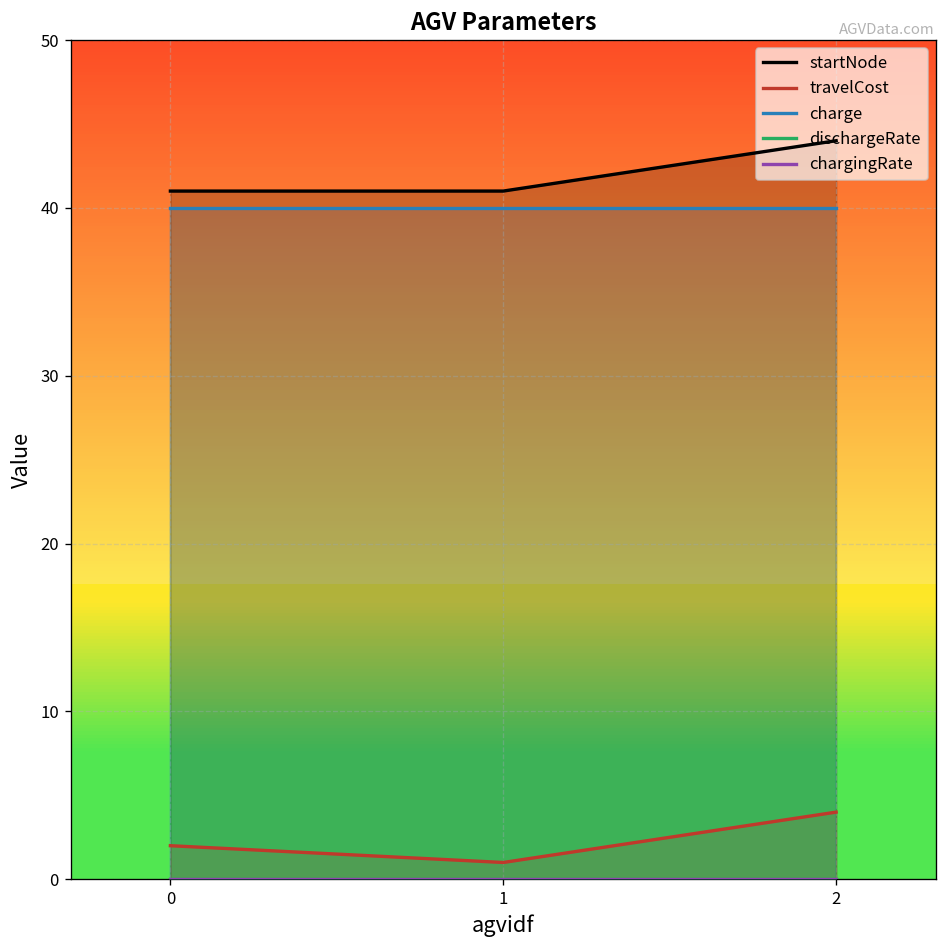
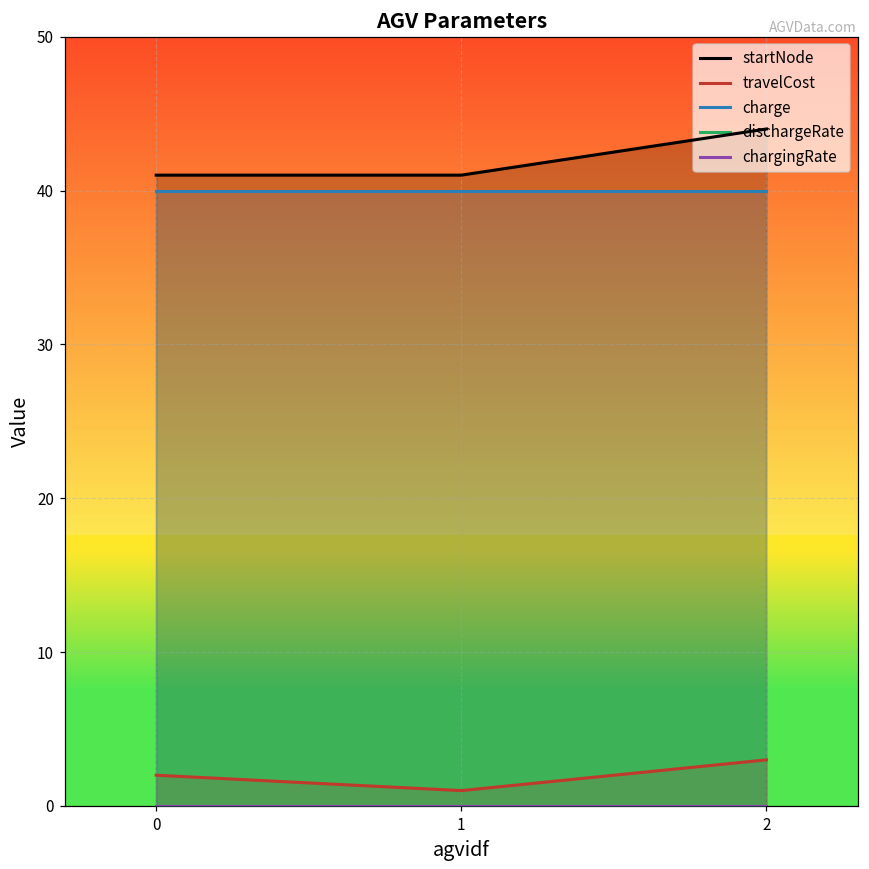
  {
    "startNode": {
      "0": 41,
      "1": 41
    },
    "travelCost": {
      "0": 2,
      "1": 1,
-     "2": 4
+     "2": 3
    },
    "charge": {
      "0": 40,
      "1": 40,
      "2": 40
    }
  }
